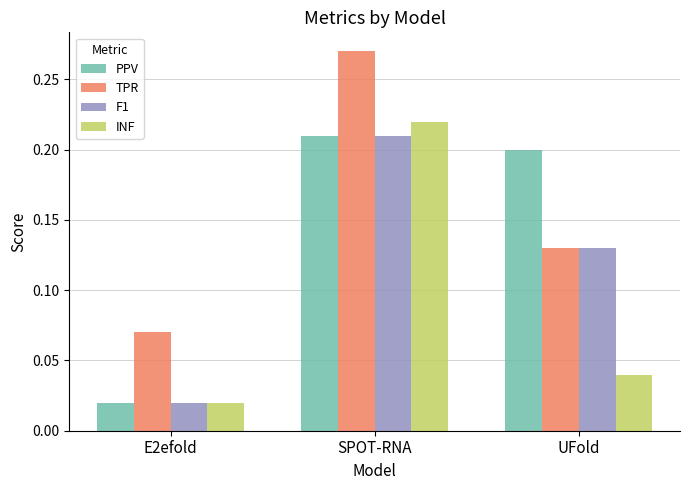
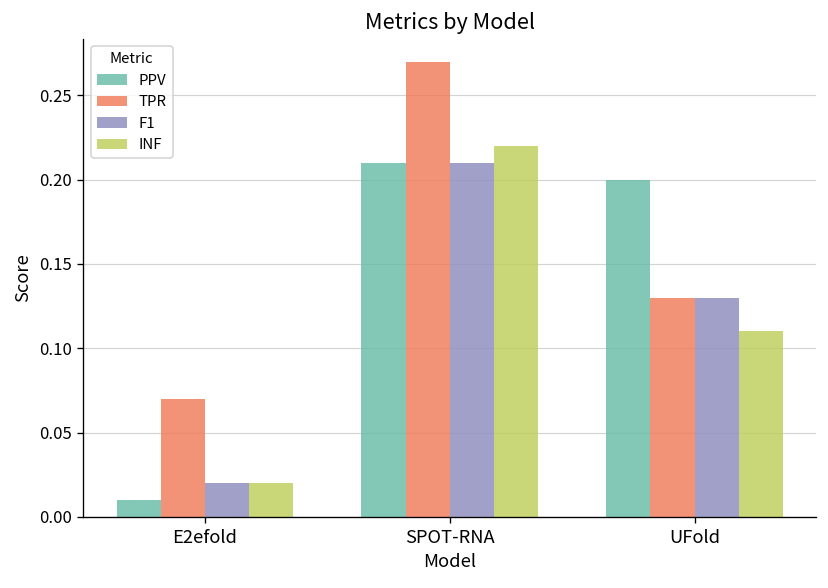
  {
    "PPV": {
-     "E2efold": 0.02,
+     "E2efold": 0.01,
      "SPOT-RNA": 0.21,
      "UFold": 0.20
    },
    "TPR": {
      "E2efold": 0.07,
      "SPOT-RNA": 0.27,
      "UFold": 0.13
    },
    "F1": {
      "E2efold": 0.02,
      "SPOT-RNA": 0.21,
      "UFold": 0.13
    },
    "INF": {
      "E2efold": 0.02,
      "SPOT-RNA": 0.22,
-     "UFold": 0.04
+     "UFold": 0.11
    }
  }
